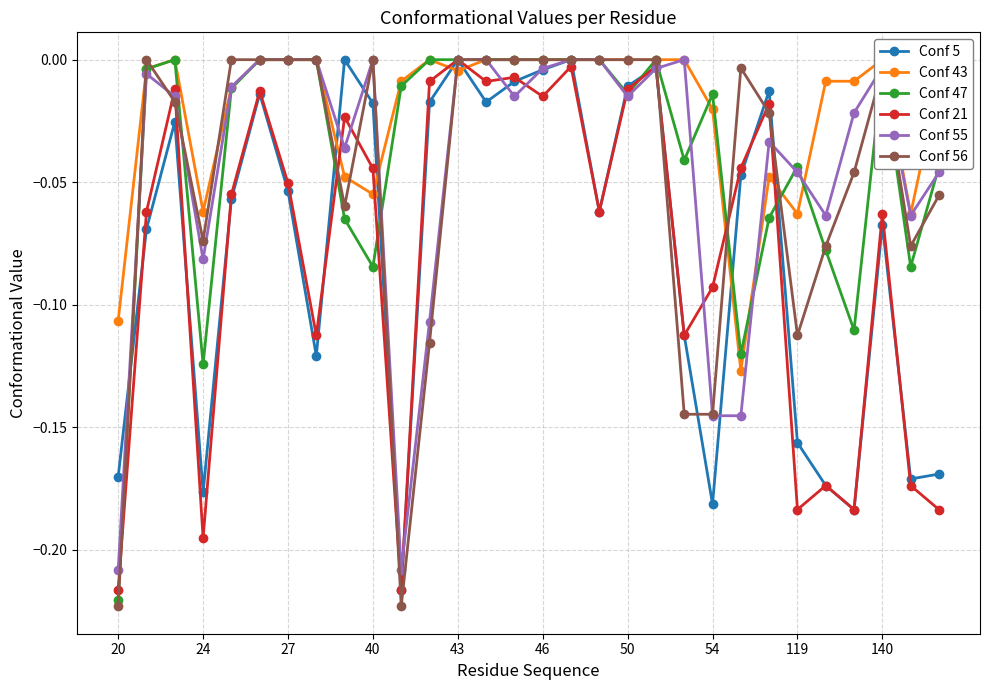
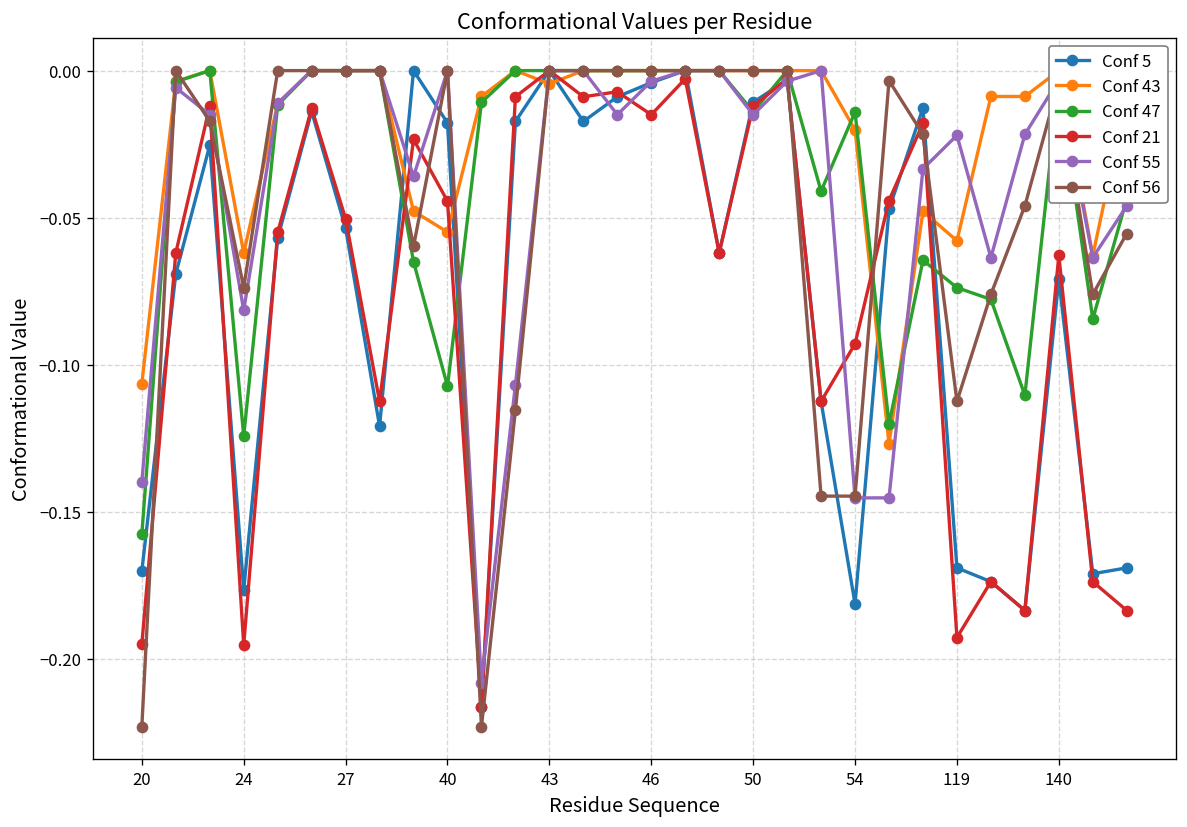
  {
    "Conf 5": {
      "20": -0.170,
      "24": -0.177,
      "27": -0.054,
      "40": -0.018,
      "50": -0.011,
      "54": -0.181,
-     "119": -0.156,
-     "140": -0.067
+     "119": -0.169,
+     "140": -0.071
    },
    "Conf 43": {
      "20": -0.107,
      "24": -0.062,
      "40": -0.055,
      "43": -0.005,
      "54": -0.020,
-     "119": -0.063
+     "119": -0.058
    },
    "Conf 47": {
-     "20": -0.221,
+     "20": -0.158,
      "24": -0.124,
-     "40": -0.085,
+     "40": -0.107,
      "54": -0.014,
-     "119": -0.044
+     "119": -0.074
    },
    "Conf 21": {
-     "20": -0.216,
+     "20": -0.195,
      "24": -0.195,
      "27": -0.050,
      "40": -0.044,
      "46": -0.015,
      "50": -0.012,
      "54": -0.093,
-     "119": -0.184,
+     "119": -0.193,
      "140": -0.063
    },
    "Conf 55": {
-     "20": -0.208,
+     "20": -0.140,
      "24": -0.082,
-     "119": -0.046
+     "119": -0.022
    },
    "Conf 56": {
      "20": -0.223,
      "24": -0.074,
      "119": -0.113
    }
  }
